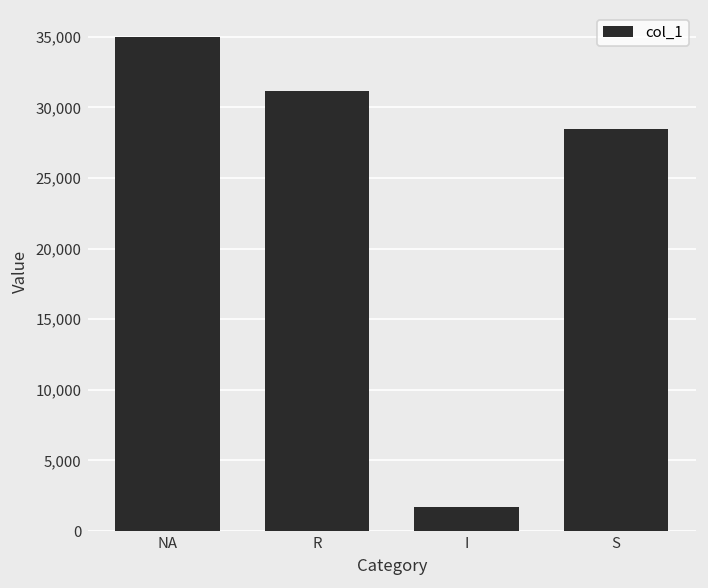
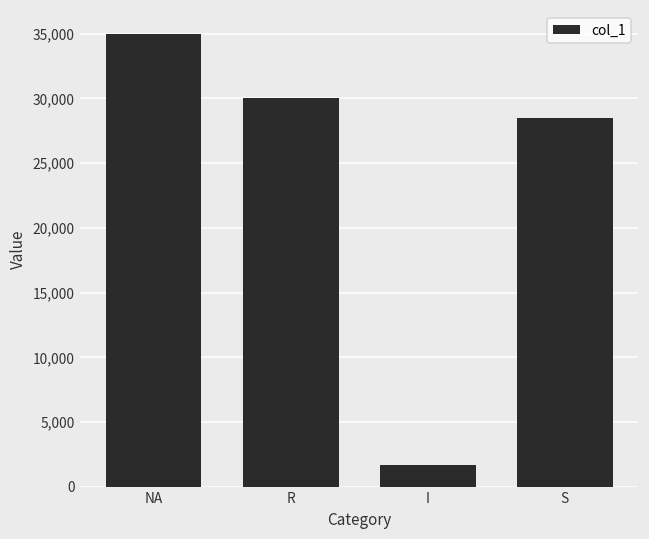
  {
    "NA": "35,000",
-   "R": "31,200",
+   "R": "30,000",
    "I": "1,700",
    "S": "28,500"
  }
